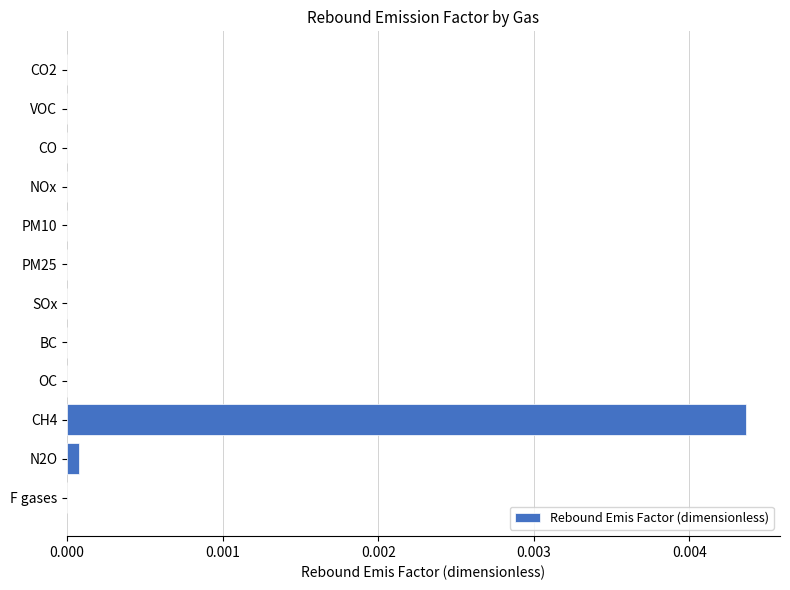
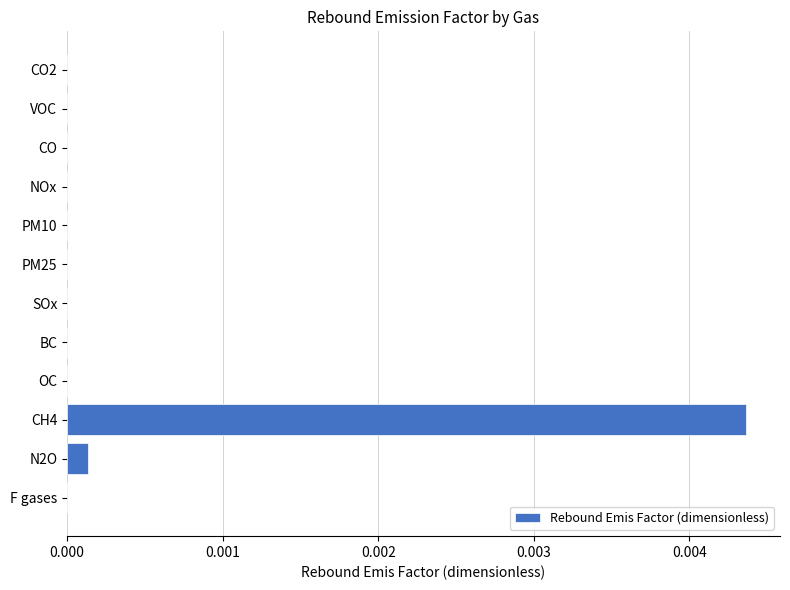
  {
    "CO2": 0.00000,
    "VOC": 0.00000,
    "CO": 0.00000,
    "NOx": 0.00000,
    "PM10": 0.00000,
    "PM25": 0.00000,
    "SOx": 0.00000,
    "BC": 0.00000,
    "OC": 0.00000,
    "CH4": 0.00436,
-   "N2O": 0.00007,
+   "N2O": 0.00013,
    "F gases": 0.00000
  }
